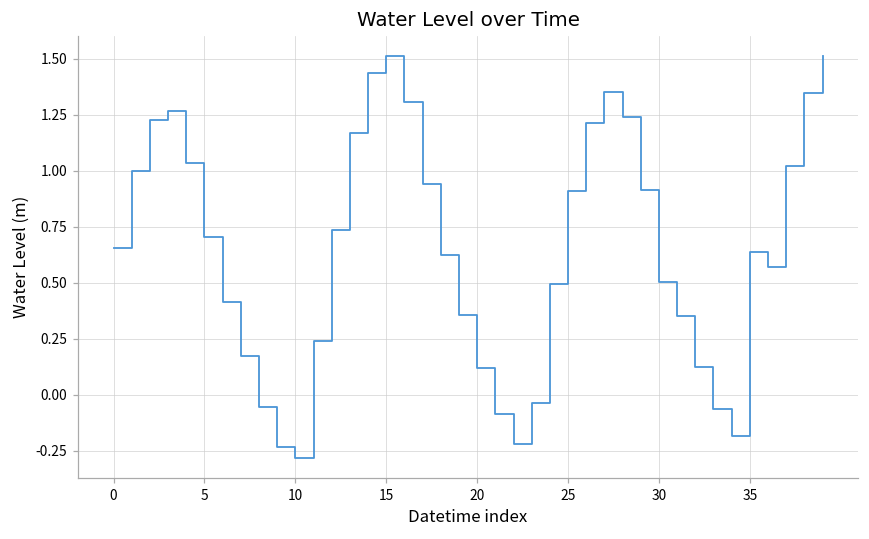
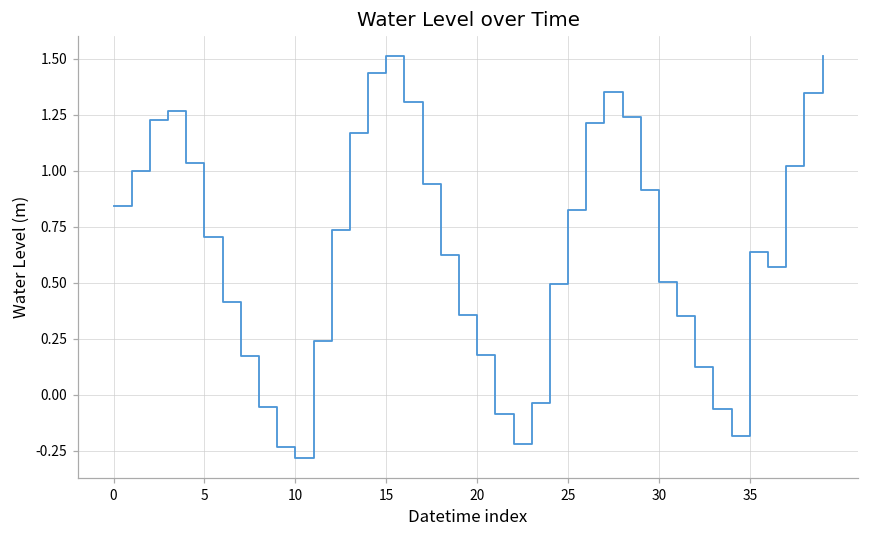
  {
-   "0": 0.65,
+   "0": 0.84,
    "5": 0.70,
    "10": -0.28,
    "15": 1.51,
-   "20": 0.12,
-   "25": 0.91,
+   "20": 0.18,
+   "25": 0.82,
    "30": 0.50,
    "35": 0.64
  }
